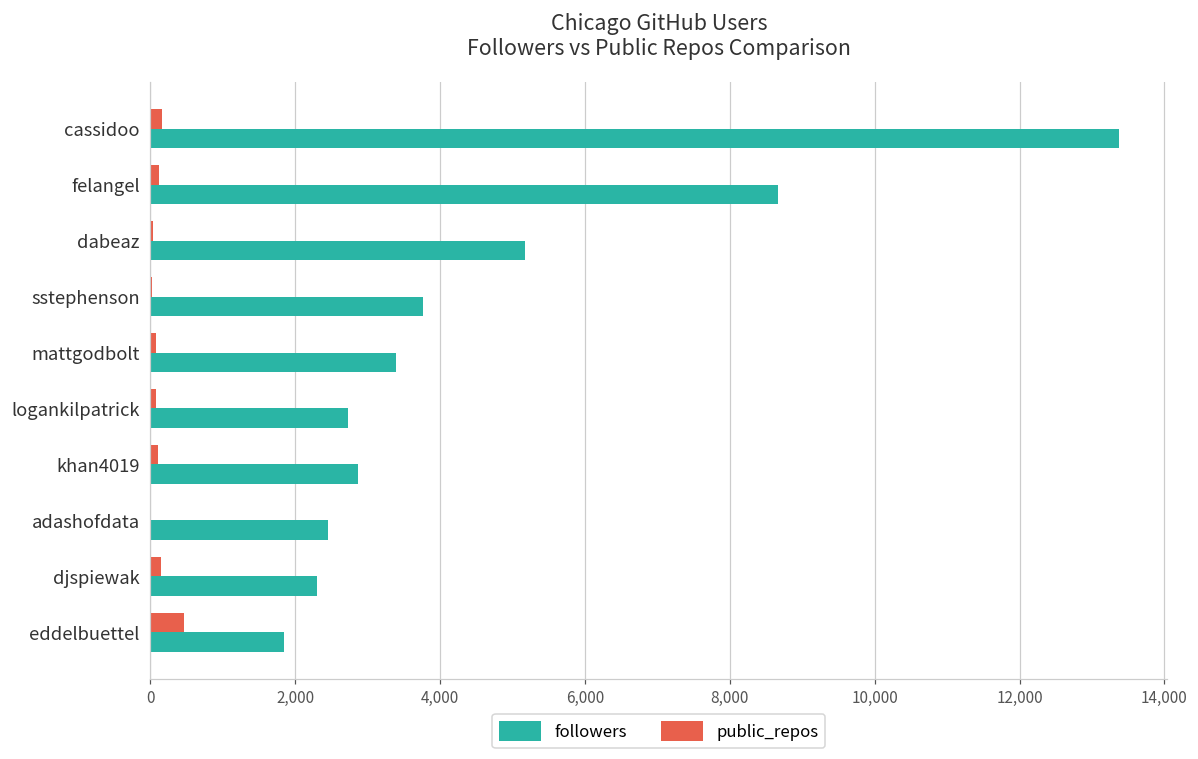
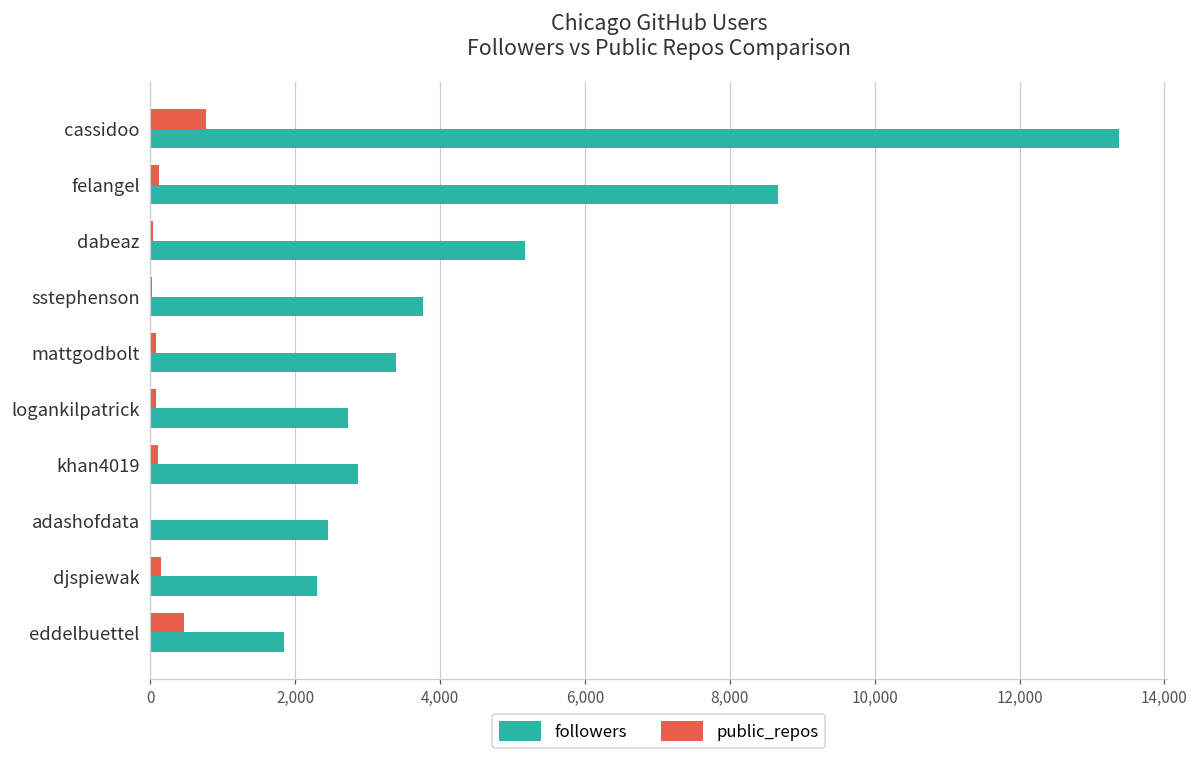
  {
    "followers": {
      "cassidoo": "13,400",
      "felangel": "8,700",
      "dabeaz": "5,200",
      "sstephenson": "3,800",
      "mattgodbolt": "3,400",
      "logankilpatrick": "2,700",
      "khan4019": "2,900",
      "adashofdata": "2,500",
      "djspiewak": "2,300",
      "eddelbuettel": "1,800"
    },
    "public_repos": {
-     "cassidoo": "200",
+     "cassidoo": "800",
      "felangel": "100",
      "mattgodbolt": "100",
      "logankilpatrick": "100",
      "khan4019": "100",
      "djspiewak": "100",
      "eddelbuettel": "500"
    }
  }
